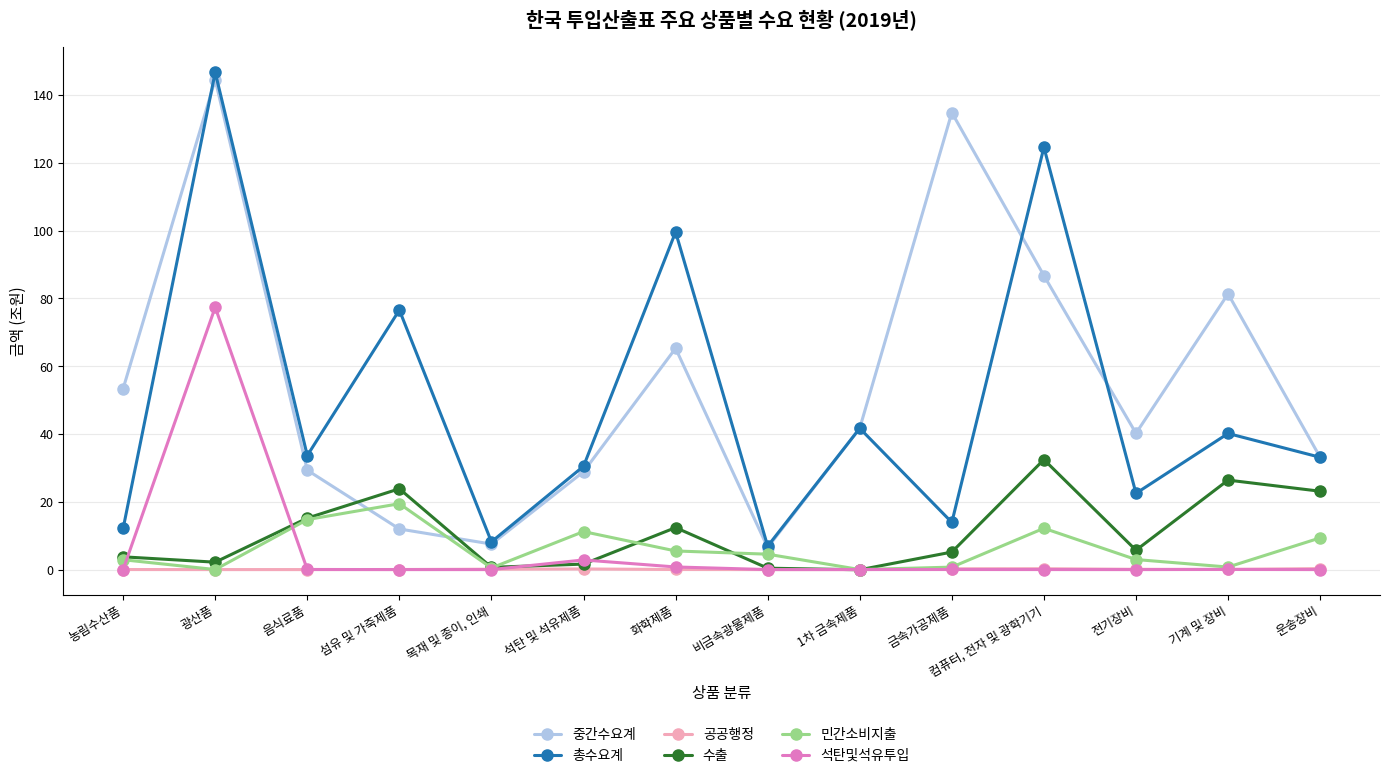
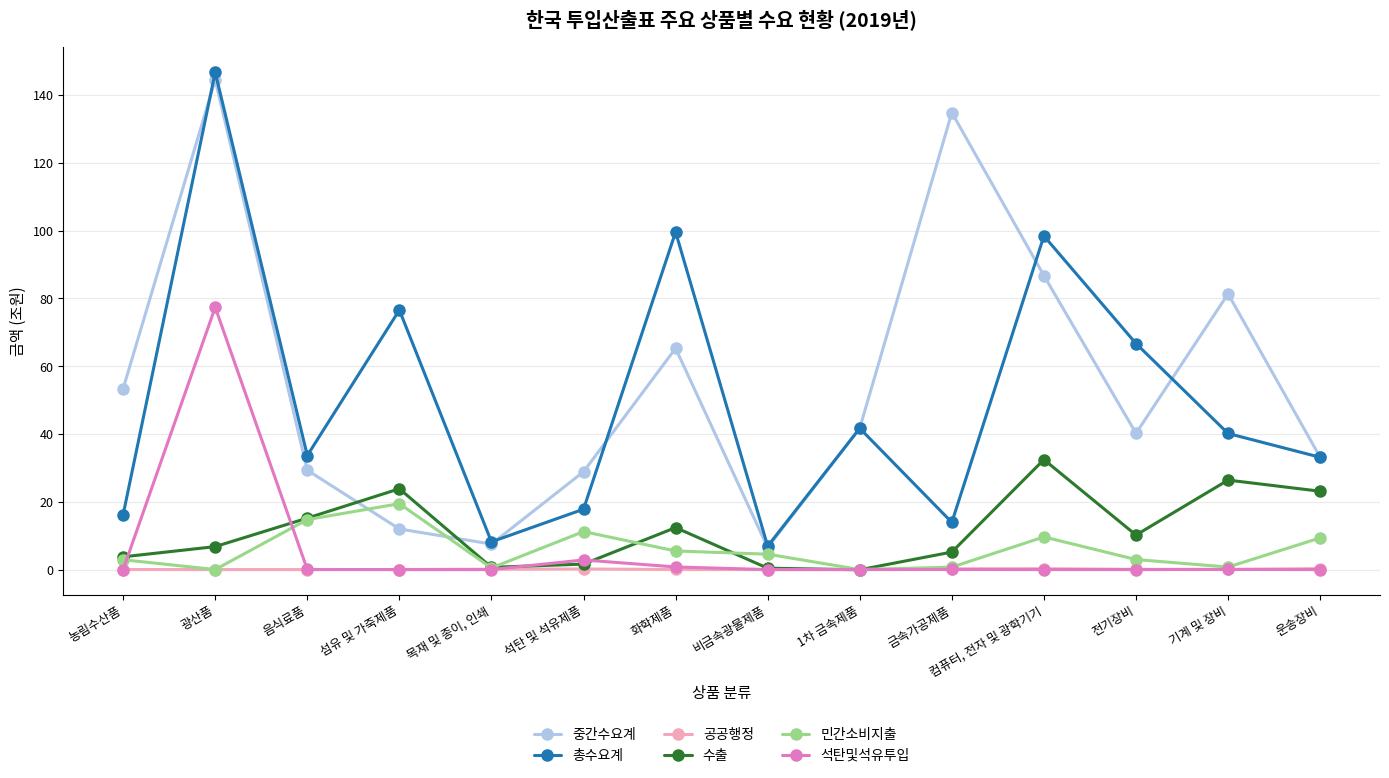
  {
    "중간수요계": {
      "농림수산품": 53,
      "광산품": 145,
      "음식료품": 29,
      "섬유 및 가죽제품": 12,
      "석탄 및 석유제품": 29,
      "화학제품": 65,
      "금속가공제품": 135,
      "컴퓨터, 전자 및 광학기기": 87,
      "전기장비": 40,
      "기계 및 장비": 81
    },
    "총수요계": {
-     "농림수산품": 12,
+     "농림수산품": 16,
      "광산품": 147,
      "음식료품": 34,
      "섬유 및 가죽제품": 77,
-     "석탄 및 석유제품": 30,
+     "석탄 및 석유제품": 18,
      "화학제품": 100,
      "금속가공제품": 14,
-     "컴퓨터, 전자 및 광학기기": 125,
-     "전기장비": 22,
+     "컴퓨터, 전자 및 광학기기": 98,
+     "전기장비": 67,
      "기계 및 장비": 40
    },
    "수출": {
      "농림수산품": 4,
-     "광산품": 2,
+     "광산품": 7,
      "섬유 및 가죽제품": 24,
      "석탄 및 석유제품": 2,
      "화학제품": 12,
      "금속가공제품": 5,
      "컴퓨터, 전자 및 광학기기": 32,
-     "전기장비": 6,
+     "전기장비": 10,
      "기계 및 장비": 26,
      "운송장비": 23
    },
    "민간소비지출": {
      "농림수산품": 3,
      "섬유 및 가죽제품": 19,
      "석탄 및 석유제품": 11,
      "화학제품": 5,
      "비금속광물제품": 5,
-     "컴퓨터, 전자 및 광학기기": 12,
+     "컴퓨터, 전자 및 광학기기": 10,
      "전기장비": 3,
      "운송장비": 9
    }
  }
